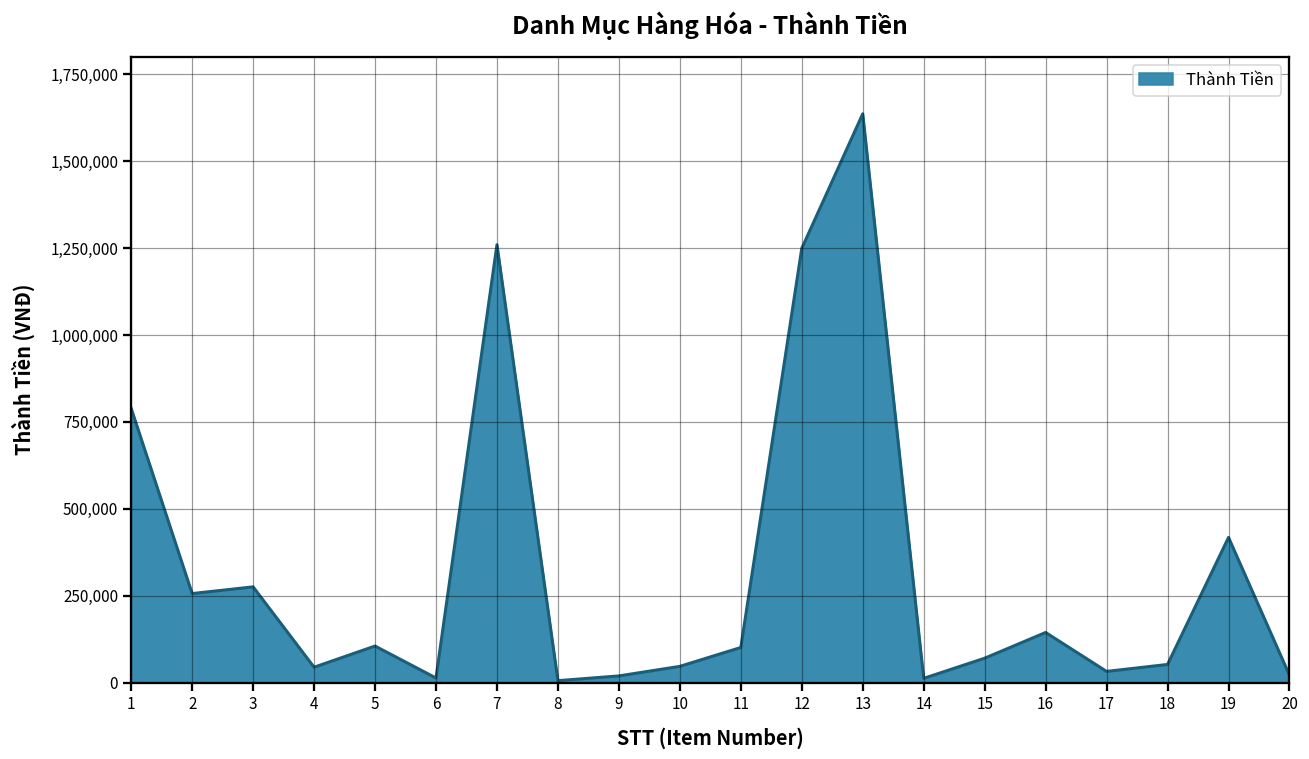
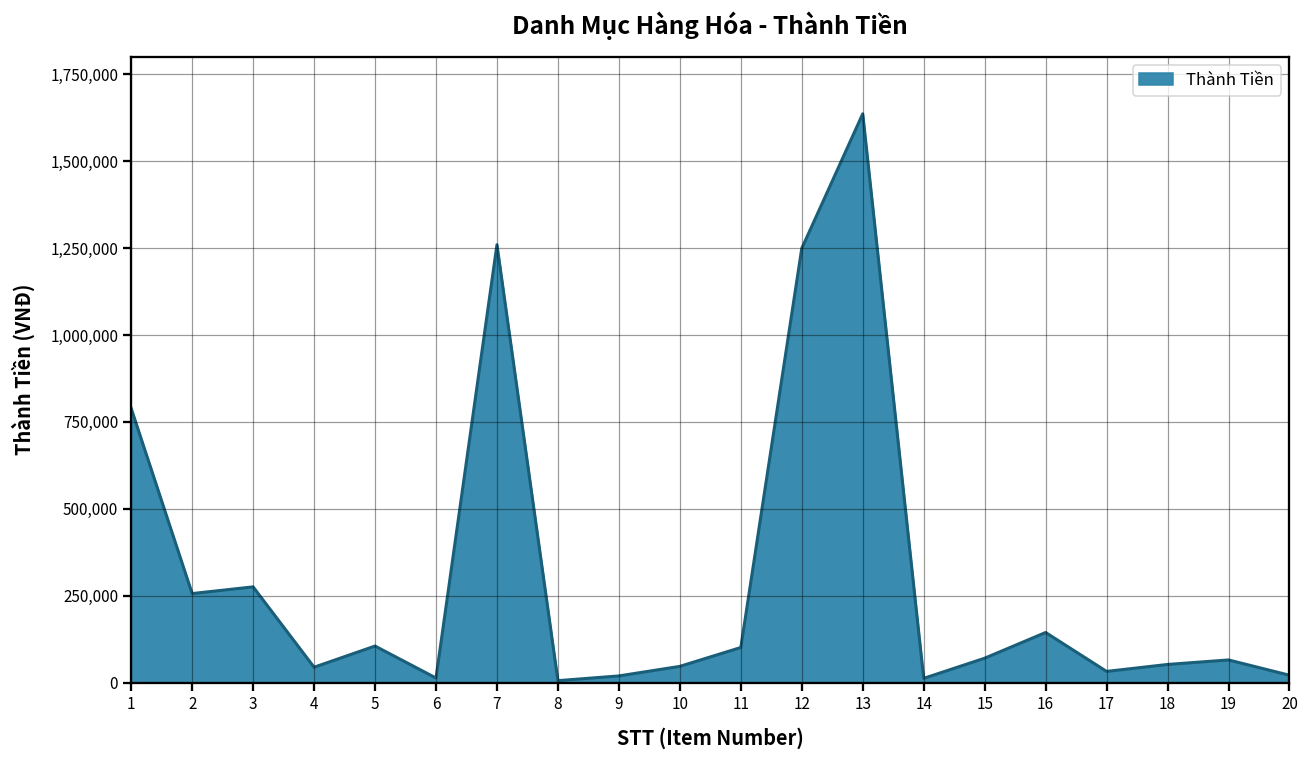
  {
    "1": "790,000",
    "2": "260,000",
    "3": "280,000",
    "4": "40,000",
    "5": "110,000",
    "6": "10,000",
    "7": "1,260,000",
    "8": "10,000",
    "9": "20,000",
    "10": "50,000",
    "11": "100,000",
    "12": "1,250,000",
    "13": "1,640,000",
    "14": "10,000",
    "15": "70,000",
    "16": "140,000",
    "17": "30,000",
    "18": "50,000",
-   "19": "420,000",
+   "19": "70,000",
    "20": "20,000"
  }
